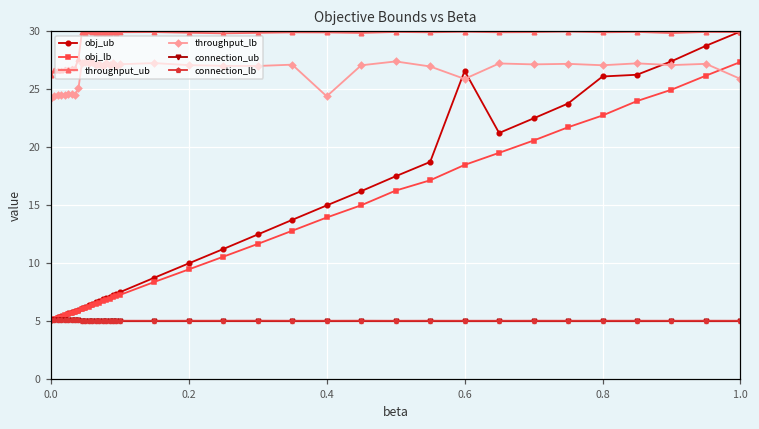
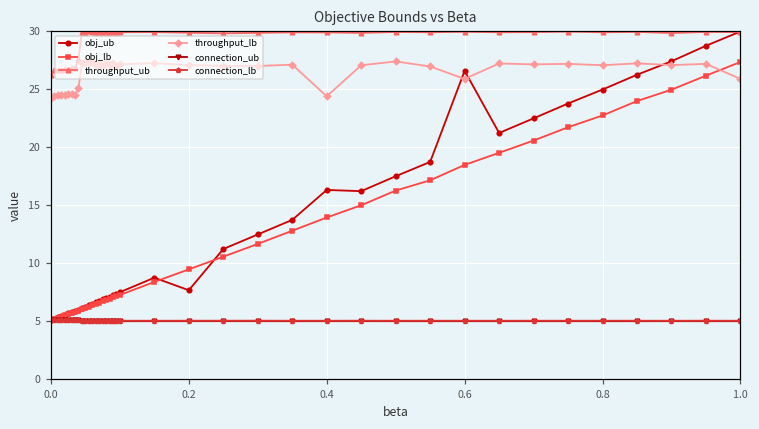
  {
    "obj_ub": {
-     "0.2": 10.0,
-     "0.4": 15.0,
+     "0.2": 7.7,
+     "0.4": 16.3,
      "0.6": 26.6,
-     "0.8": 26.1
+     "0.8": 25.0
    },
    "throughput_lb": {
      "0.0": 24.3,
      "0.4": 24.4,
      "0.6": 25.9,
      "0.8": 27.1,
      "1.0": 25.9
    }
  }
